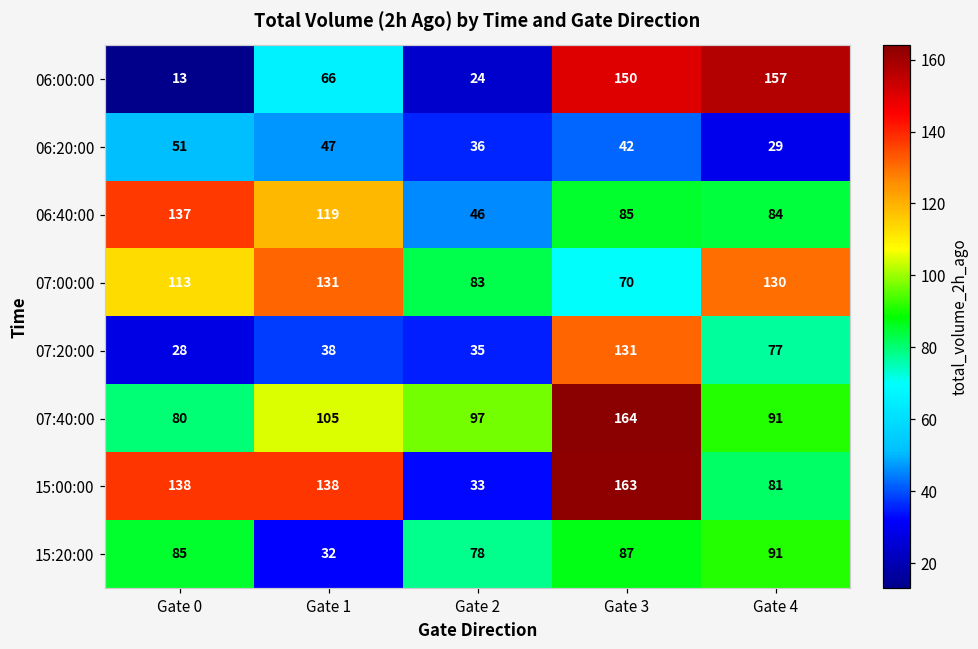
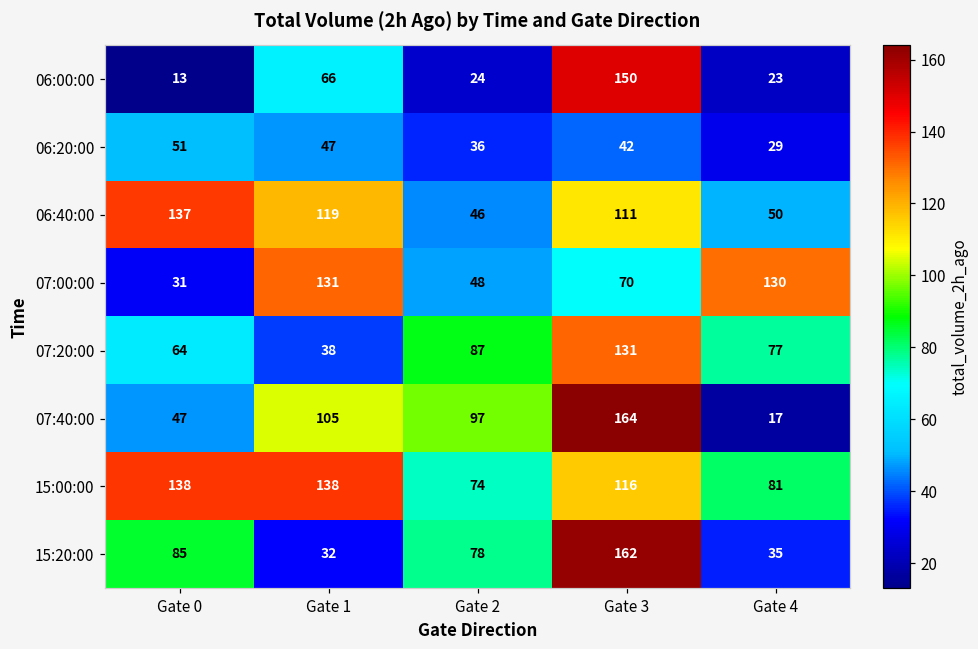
  {
    "06:00:00": {
      "Gate 0": 13,
      "Gate 1": 66,
      "Gate 2": 24,
      "Gate 3": 150,
-     "Gate 4": 157
+     "Gate 4": 23
    },
    "06:20:00": {
      "Gate 0": 51,
      "Gate 1": 47,
      "Gate 2": 36,
      "Gate 3": 42,
      "Gate 4": 29
    },
    "06:40:00": {
      "Gate 0": 137,
      "Gate 1": 119,
      "Gate 2": 46,
-     "Gate 3": 85,
-     "Gate 4": 84
+     "Gate 3": 111,
+     "Gate 4": 50
    },
    "07:00:00": {
-     "Gate 0": 113,
+     "Gate 0": 31,
      "Gate 1": 131,
-     "Gate 2": 83,
+     "Gate 2": 48,
      "Gate 3": 70,
      "Gate 4": 130
    },
    "07:20:00": {
-     "Gate 0": 28,
+     "Gate 0": 64,
      "Gate 1": 38,
-     "Gate 2": 35,
+     "Gate 2": 87,
      "Gate 3": 131,
      "Gate 4": 77
    },
    "07:40:00": {
-     "Gate 0": 80,
+     "Gate 0": 47,
      "Gate 1": 105,
      "Gate 2": 97,
      "Gate 3": 164,
-     "Gate 4": 91
+     "Gate 4": 17
    },
    "15:00:00": {
      "Gate 0": 138,
      "Gate 1": 138,
-     "Gate 2": 33,
-     "Gate 3": 163,
+     "Gate 2": 74,
+     "Gate 3": 116,
      "Gate 4": 81
    },
    "15:20:00": {
      "Gate 0": 85,
      "Gate 1": 32,
      "Gate 2": 78,
-     "Gate 3": 87,
-     "Gate 4": 91
+     "Gate 3": 162,
+     "Gate 4": 35
    }
  }
